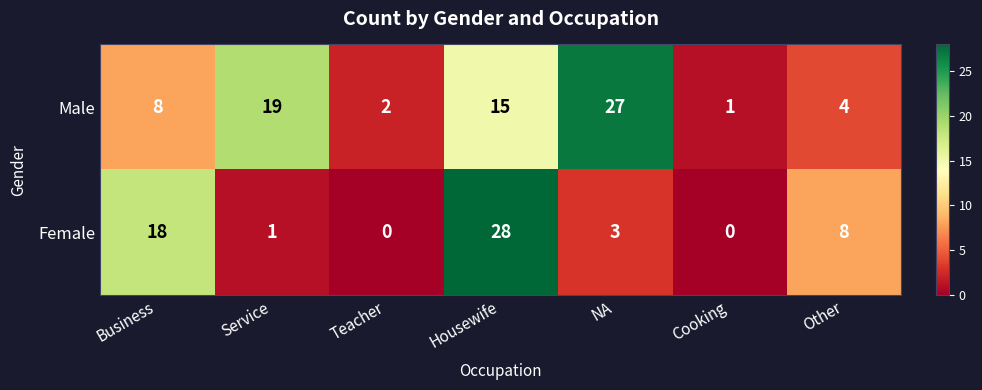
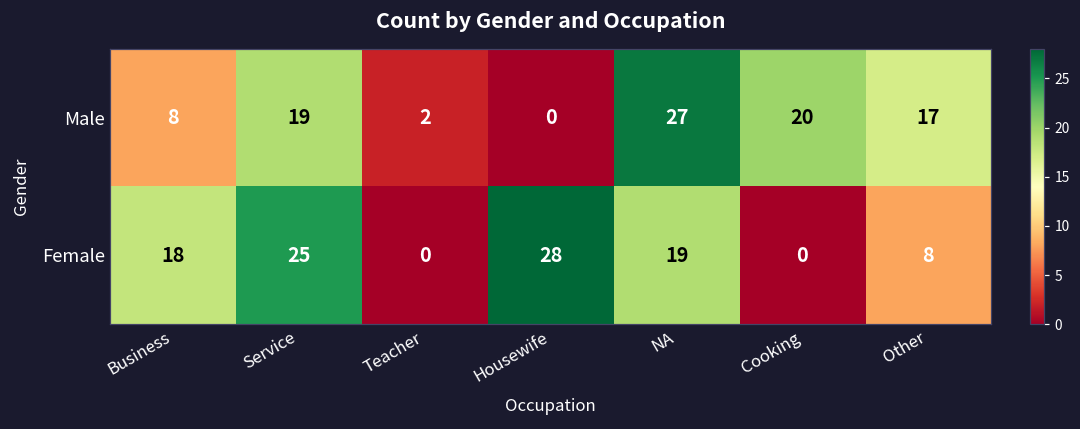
  {
    "Male": {
      "Business": 8,
      "Service": 19,
      "Teacher": 2,
-     "Housewife": 15,
+     "Housewife": 0,
      "NA": 27,
-     "Cooking": 1,
-     "Other": 4
+     "Cooking": 20,
+     "Other": 17
    },
    "Female": {
      "Business": 18,
-     "Service": 1,
+     "Service": 25,
      "Teacher": 0,
      "Housewife": 28,
-     "NA": 3,
+     "NA": 19,
      "Cooking": 0,
      "Other": 8
    }
  }
